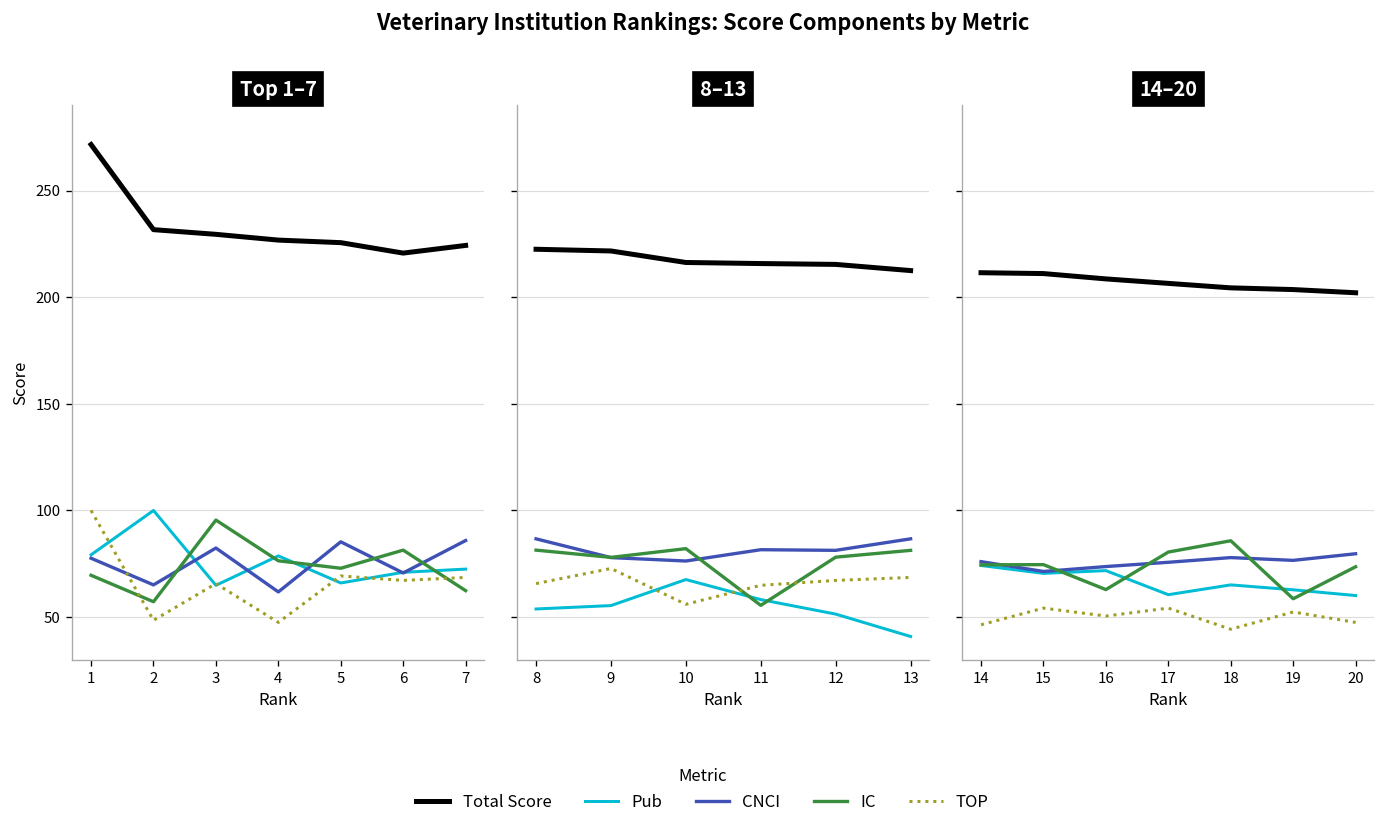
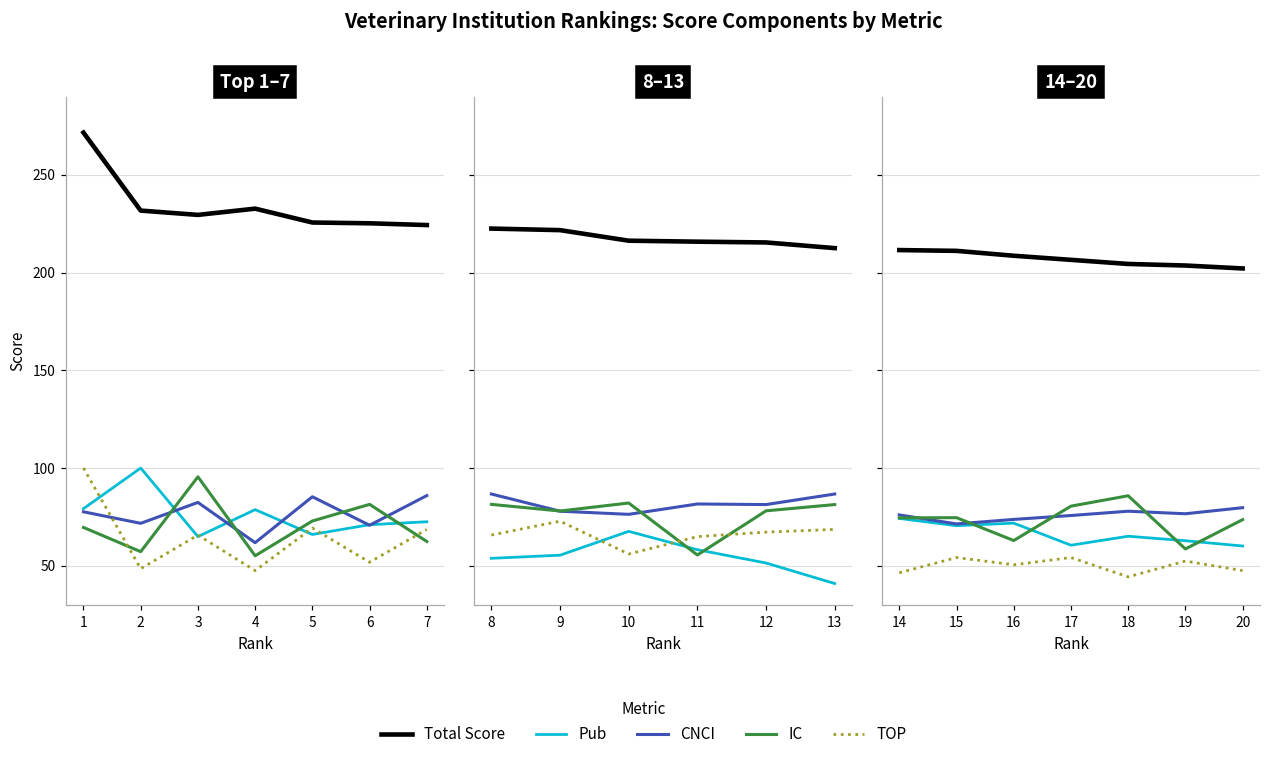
  {
    "Top 1–7": {
      "Total Score": {
        "1": 272,
        "2": 232,
        "3": 230,
-       "4": 227,
+       "4": 233,
        "5": 226,
-       "6": 221,
+       "6": 225,
        "7": 224
      },
      "Pub": {
        "1": 79,
        "2": 100,
        "4": 79,
        "5": 66,
        "7": 73
      },
      "CNCI": {
        "1": 78,
-       "2": 65,
+       "2": 72,
        "3": 82,
        "4": 62,
        "5": 85,
        "7": 86
      },
      "IC": {
        "1": 70,
        "2": 57,
        "3": 96,
-       "4": 76,
+       "4": 55,
        "5": 73,
        "6": 81,
        "7": 62
      },
      "TOP": {
        "1": 100,
        "2": 49,
        "4": 48,
        "5": 69,
-       "6": 67,
+       "6": 52,
        "7": 69
      }
    }
  }
